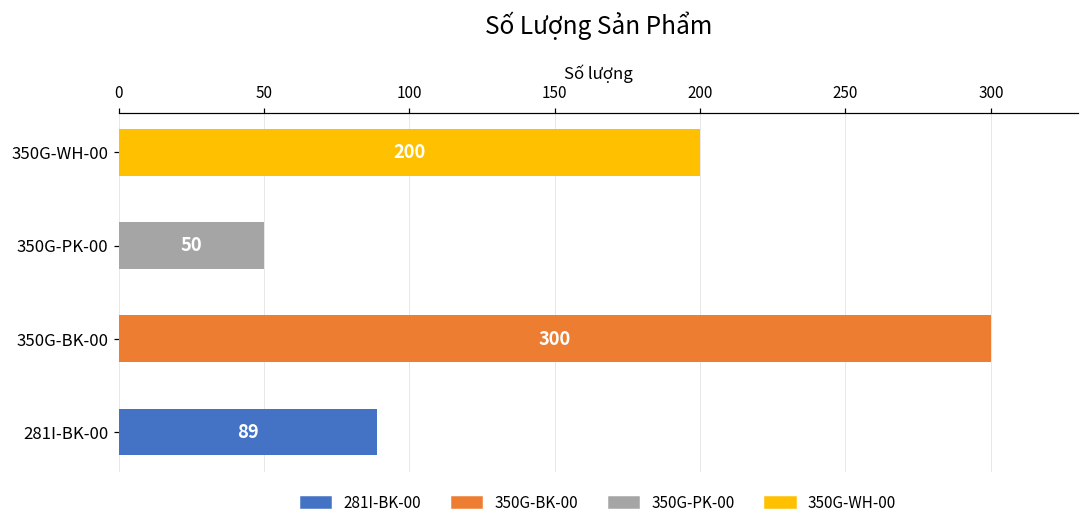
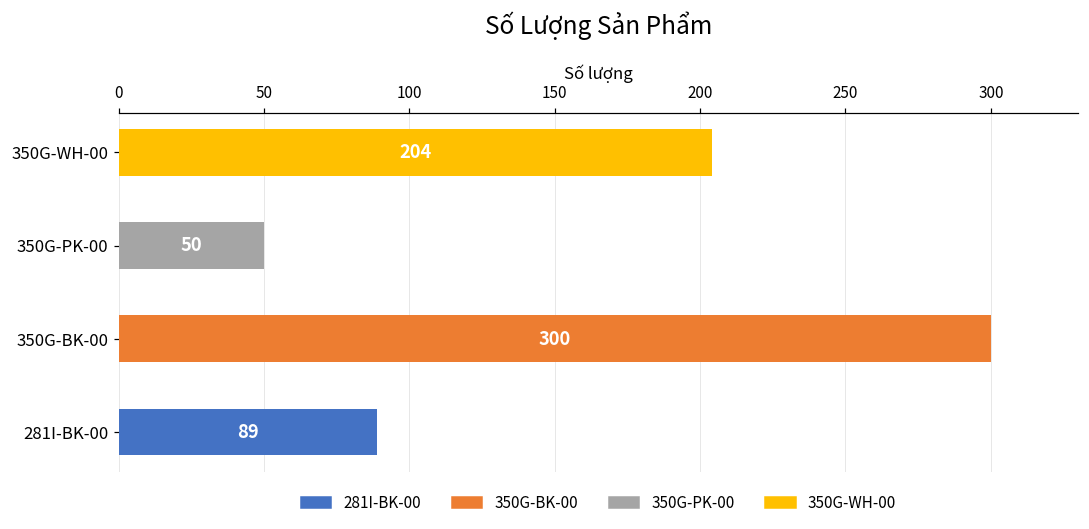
  {
-   "350G-WH-00": 200,
+   "350G-WH-00": 204,
    "350G-PK-00": 50,
    "350G-BK-00": 300,
    "281I-BK-00": 89
  }
